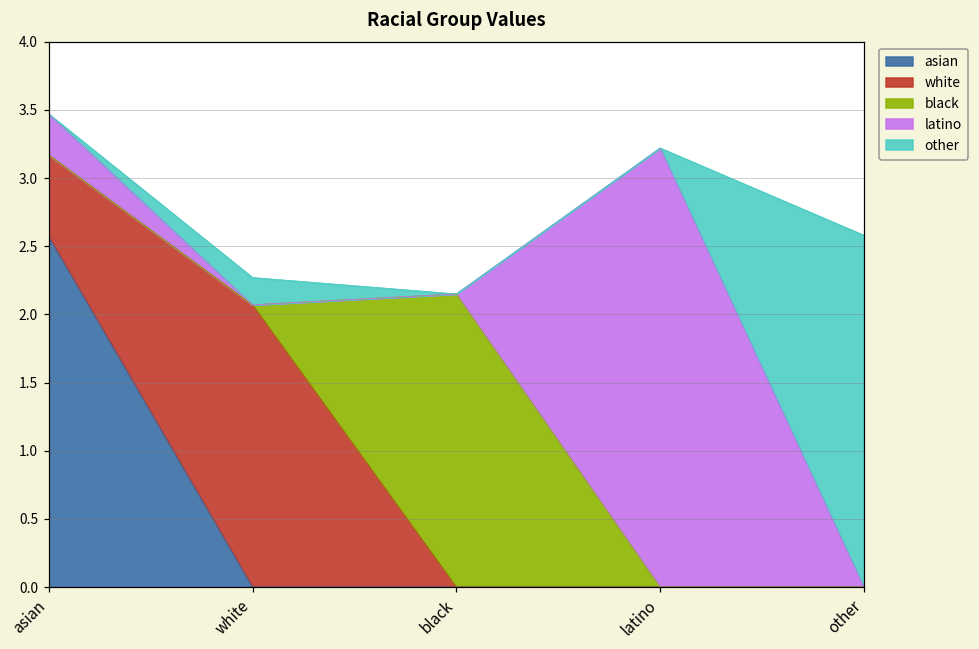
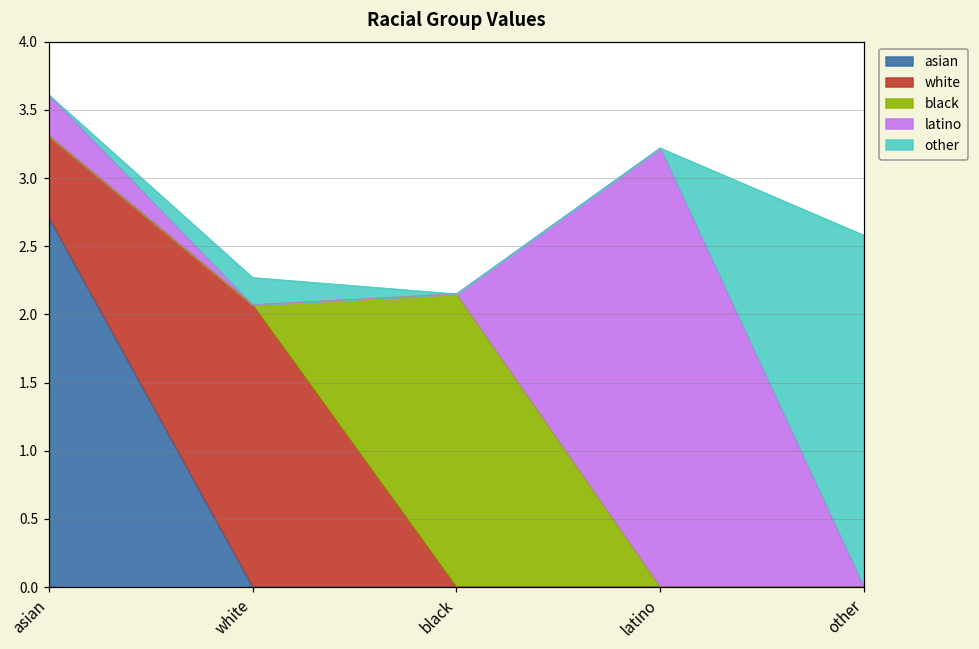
  {
    "asian": {
-     "asian": 2.57,
+     "asian": 2.71,
      "white": 0.00
    },
    "other": {
      "white": 0.20,
      "other": 2.58
    }
  }
